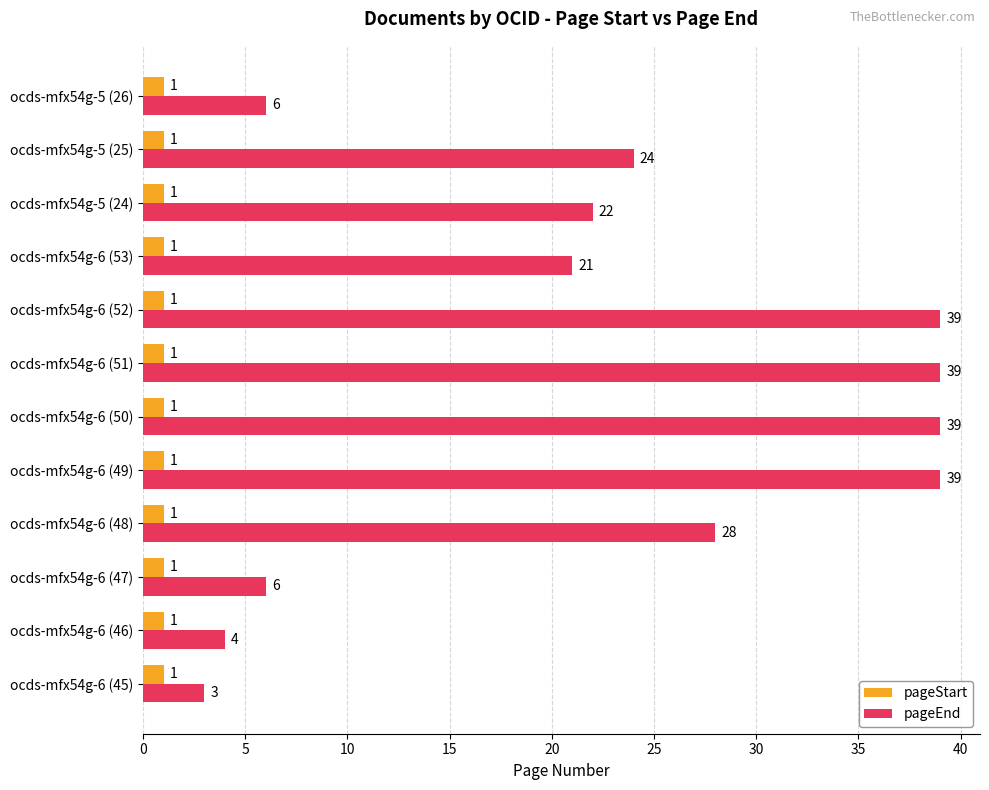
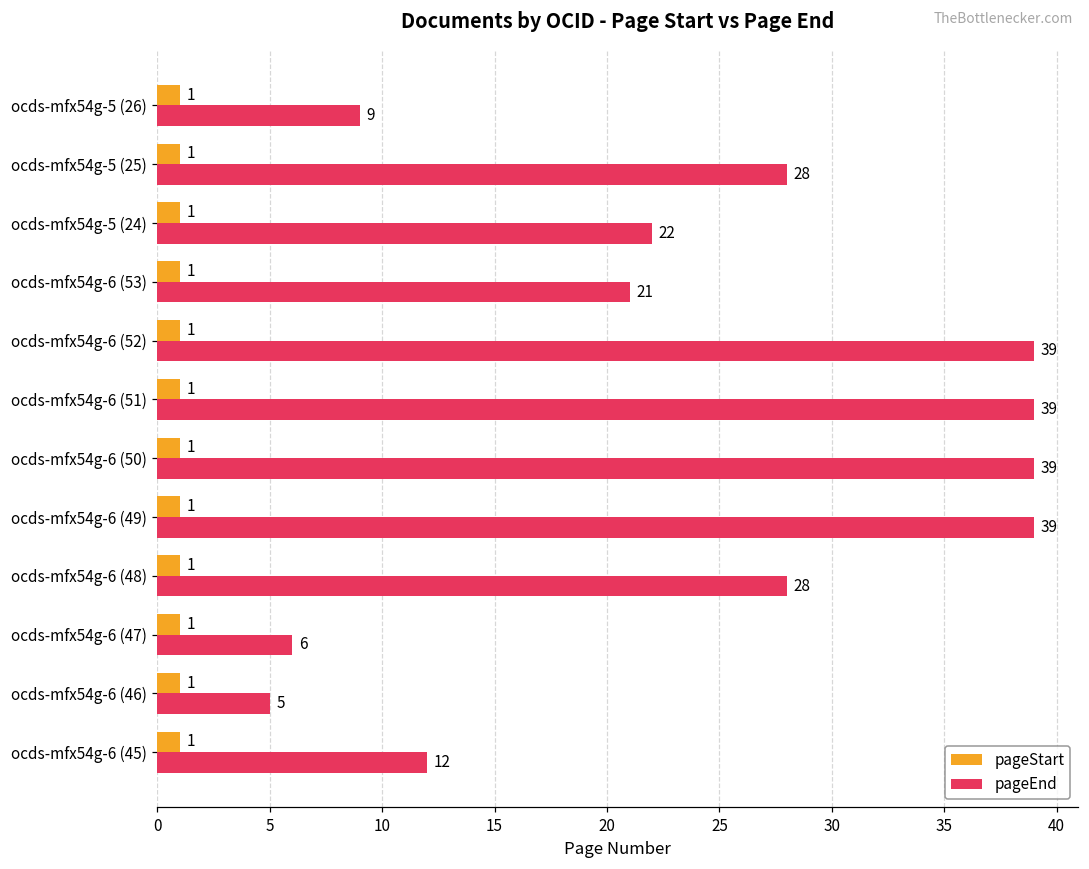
  {
    "pageStart": {
      "ocds-mfx54g-5 (26)": 1,
      "ocds-mfx54g-5 (25)": 1,
      "ocds-mfx54g-5 (24)": 1,
      "ocds-mfx54g-6 (53)": 1,
      "ocds-mfx54g-6 (52)": 1,
      "ocds-mfx54g-6 (51)": 1,
      "ocds-mfx54g-6 (50)": 1,
      "ocds-mfx54g-6 (49)": 1,
      "ocds-mfx54g-6 (48)": 1,
      "ocds-mfx54g-6 (47)": 1,
      "ocds-mfx54g-6 (46)": 1,
      "ocds-mfx54g-6 (45)": 1
    },
    "pageEnd": {
-     "ocds-mfx54g-5 (26)": 6,
-     "ocds-mfx54g-5 (25)": 24,
+     "ocds-mfx54g-5 (26)": 9,
+     "ocds-mfx54g-5 (25)": 28,
      "ocds-mfx54g-5 (24)": 22,
      "ocds-mfx54g-6 (53)": 21,
      "ocds-mfx54g-6 (52)": 39,
      "ocds-mfx54g-6 (51)": 39,
      "ocds-mfx54g-6 (50)": 39,
      "ocds-mfx54g-6 (49)": 39,
      "ocds-mfx54g-6 (48)": 28,
      "ocds-mfx54g-6 (47)": 6,
-     "ocds-mfx54g-6 (46)": 4,
-     "ocds-mfx54g-6 (45)": 3
+     "ocds-mfx54g-6 (46)": 5,
+     "ocds-mfx54g-6 (45)": 12
    }
  }
